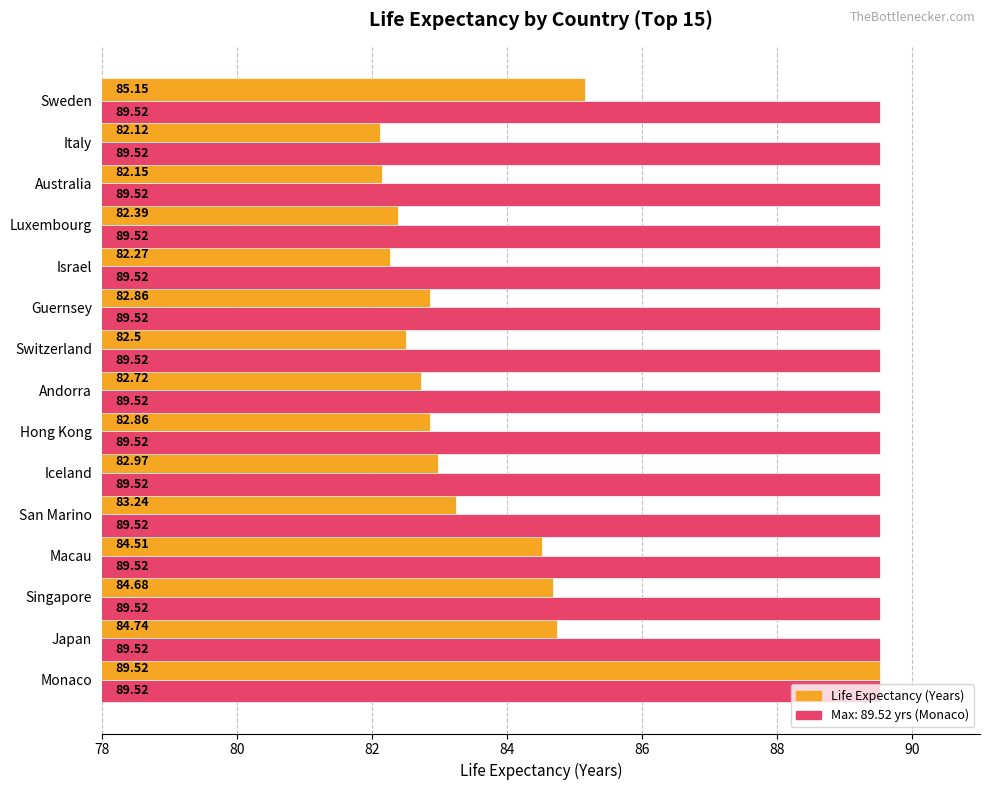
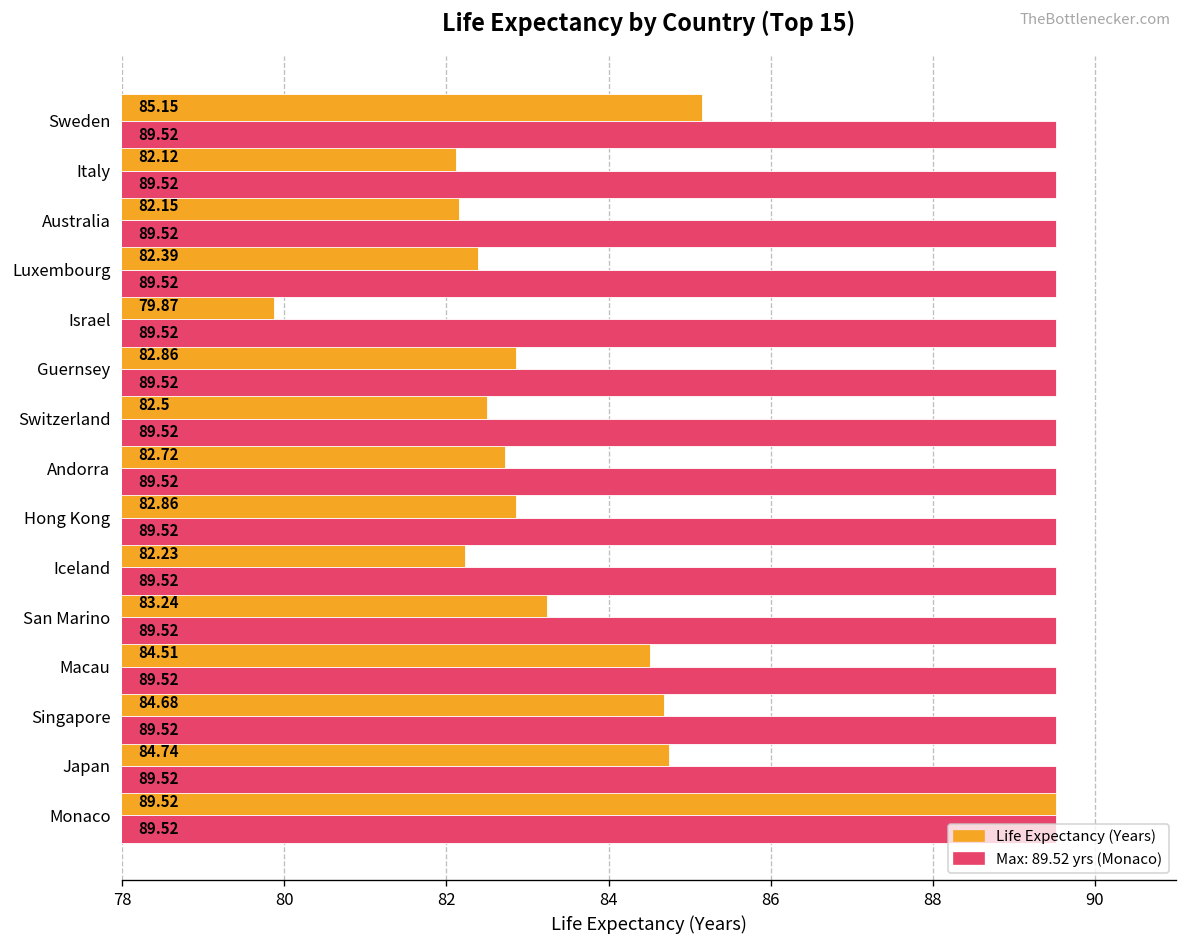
  {
    "Life Expectancy (Years)": {
      "Sweden": 85.15,
      "Italy": 82.12,
      "Australia": 82.15,
      "Luxembourg": 82.39,
-     "Israel": 82.27,
+     "Israel": 79.87,
      "Guernsey": 82.86,
      "Switzerland": 82.5,
      "Andorra": 82.72,
      "Hong Kong": 82.86,
-     "Iceland": 82.97,
+     "Iceland": 82.23,
      "San Marino": 83.24,
      "Macau": 84.51,
      "Singapore": 84.68,
      "Japan": 84.74,
      "Monaco": 89.52
    }
  }
